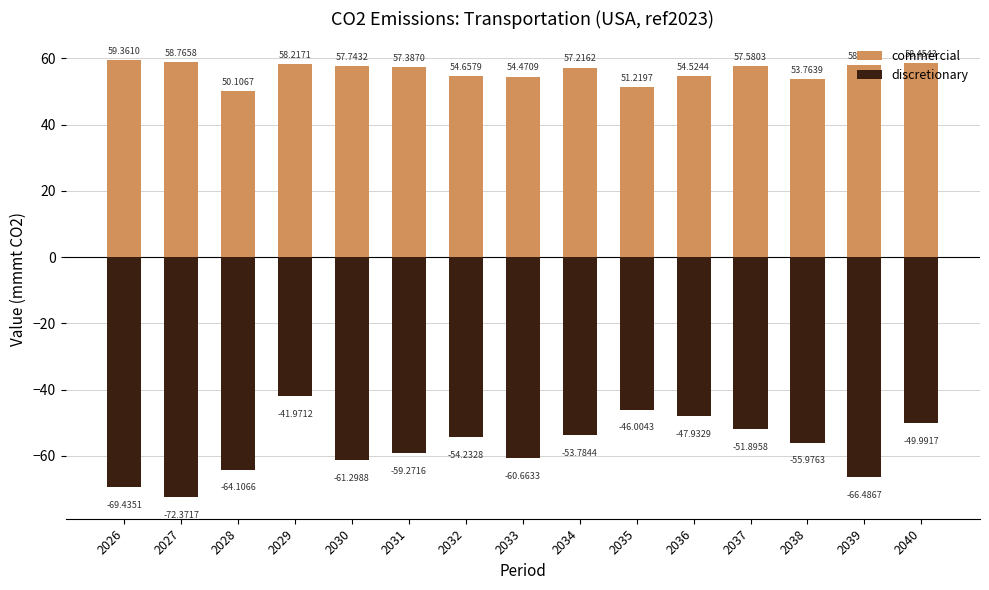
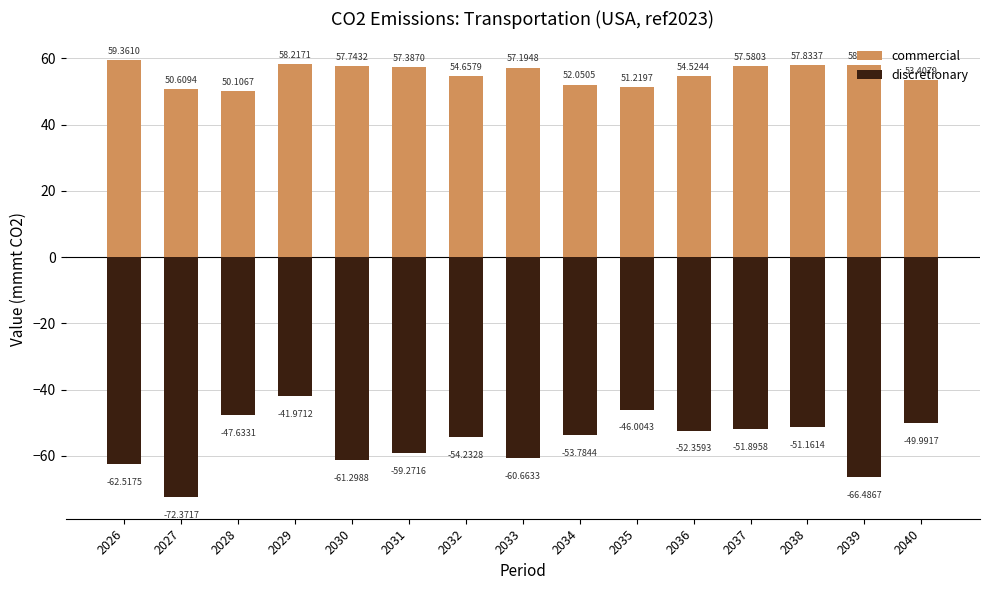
  {
    "commercial": {
      "2026": 59.3610,
-     "2027": 58.7658,
+     "2027": 50.6094,
      "2028": 50.1067,
      "2029": 58.2171,
      "2030": 57.7432,
      "2031": 57.3870,
      "2032": 54.6579,
-     "2033": 54.4709,
-     "2034": 57.2162,
+     "2033": 57.1948,
+     "2034": 52.0505,
      "2035": 51.2197,
      "2036": 54.5244,
      "2037": 57.5803,
-     "2038": 53.7639,
+     "2038": 57.8337,
      "2039": 58.0712,
-     "2040": 58.4543
+     "2040": 53.4079
    },
    "discretionary": {
-     "2026": -69.4351,
+     "2026": -62.5175,
      "2027": -72.3717,
-     "2028": -64.1066,
+     "2028": -47.6331,
      "2029": -41.9712,
      "2030": -61.2988,
      "2031": -59.2716,
      "2032": -54.2328,
      "2033": -60.6633,
      "2034": -53.7844,
      "2035": -46.0043,
-     "2036": -47.9329,
+     "2036": -52.3593,
      "2037": -51.8958,
-     "2038": -55.9763,
+     "2038": -51.1614,
      "2039": -66.4867,
      "2040": -49.9917
    }
  }
